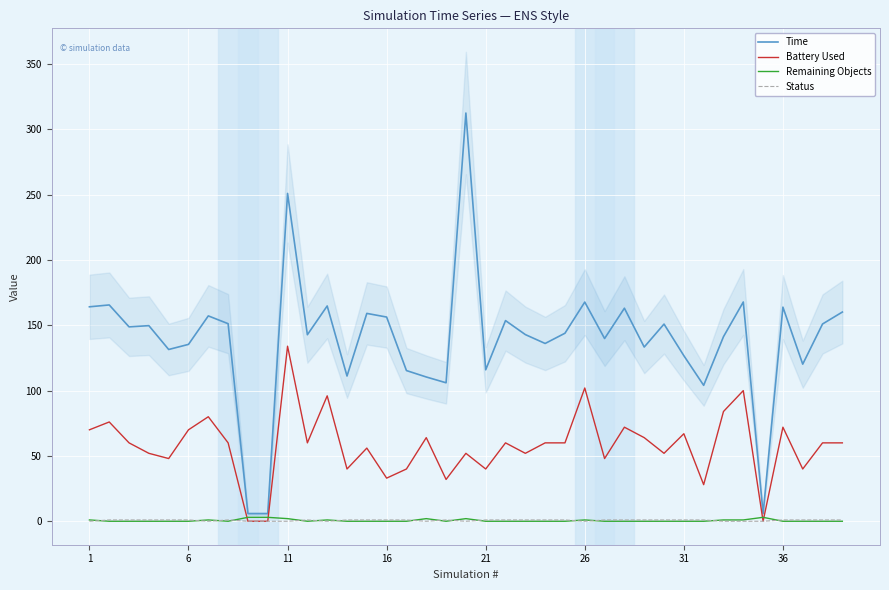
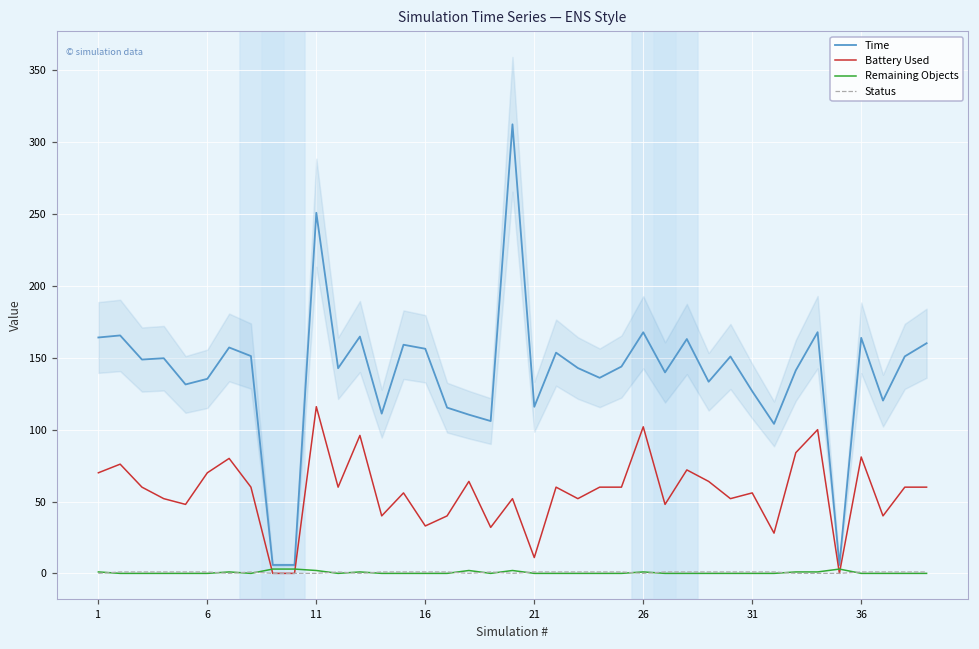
  {
    "Battery Used": {
      "1": 70,
      "6": 70,
-     "11": 134,
+     "11": 116,
      "16": 33,
-     "21": 40,
+     "21": 11,
      "26": 102,
-     "31": 67,
-     "36": 72
+     "31": 56,
+     "36": 81
    },
    "Remaining Objects": {
      "11": 2
    },
    "Status": {
      "11": 0
    }
  }
